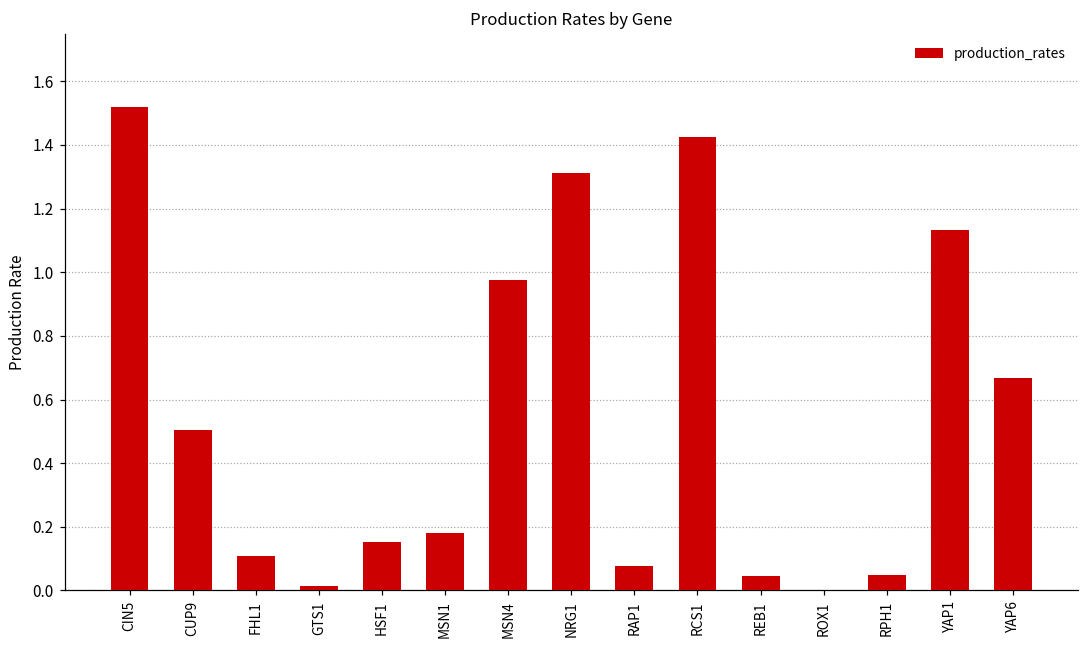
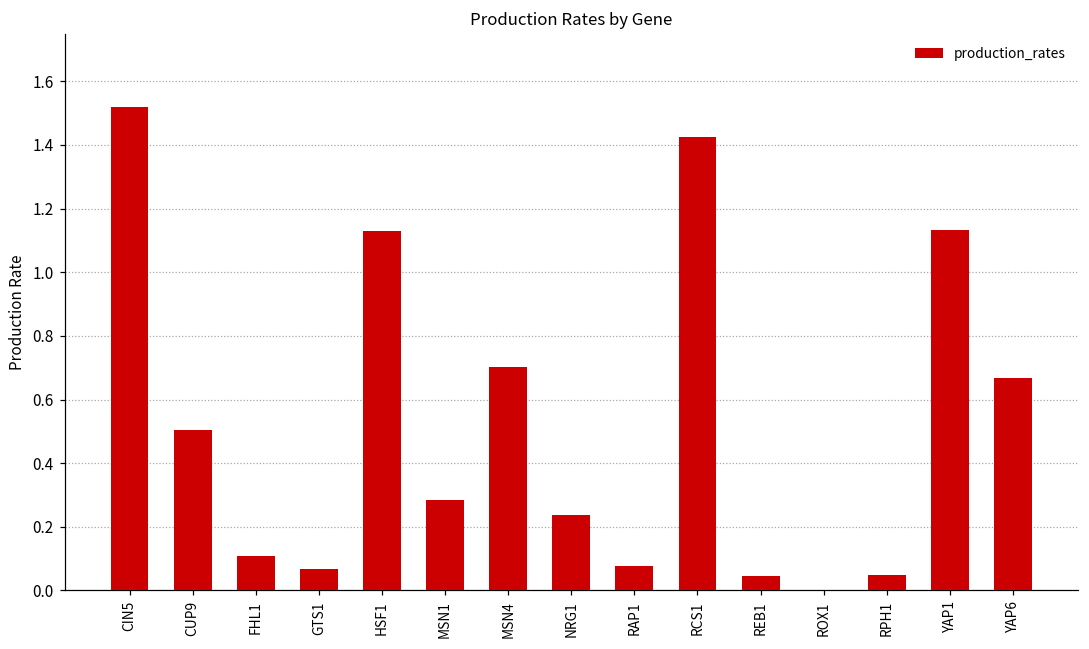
  {
    "CIN5": 1.52,
    "CUP9": 0.50,
    "FHL1": 0.11,
-   "GTS1": 0.02,
-   "HSF1": 0.15,
-   "MSN1": 0.18,
-   "MSN4": 0.97,
-   "NRG1": 1.31,
+   "GTS1": 0.07,
+   "HSF1": 1.13,
+   "MSN1": 0.28,
+   "MSN4": 0.70,
+   "NRG1": 0.24,
    "RAP1": 0.08,
    "RCS1": 1.42,
    "REB1": 0.05,
    "ROX1": 0.00,
    "RPH1": 0.05,
    "YAP1": 1.13,
    "YAP6": 0.67
  }
